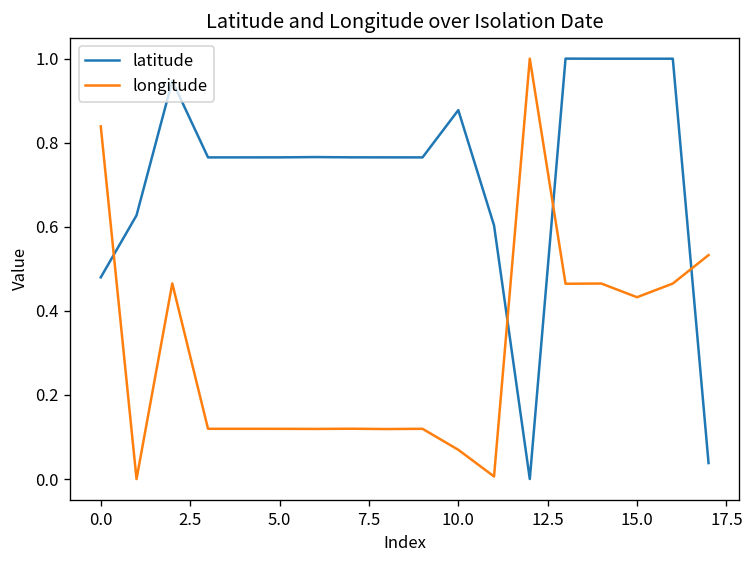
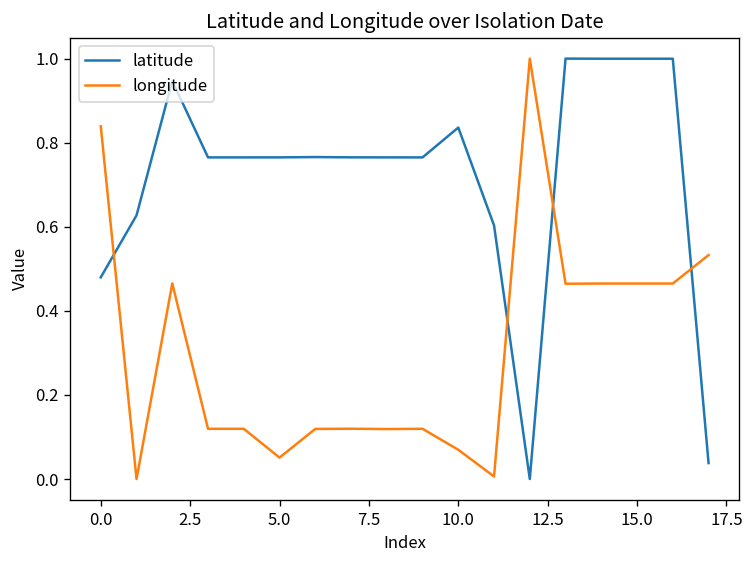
  {
    "latitude": {
      "0.0": 0.48,
      "5.0": 0.77,
-     "10.0": 0.88,
+     "10.0": 0.84,
      "15.0": 1.00
    },
    "longitude": {
      "0.0": 0.84,
-     "5.0": 0.12,
+     "5.0": 0.05,
      "10.0": 0.07,
-     "15.0": 0.43
+     "15.0": 0.47
    }
  }
